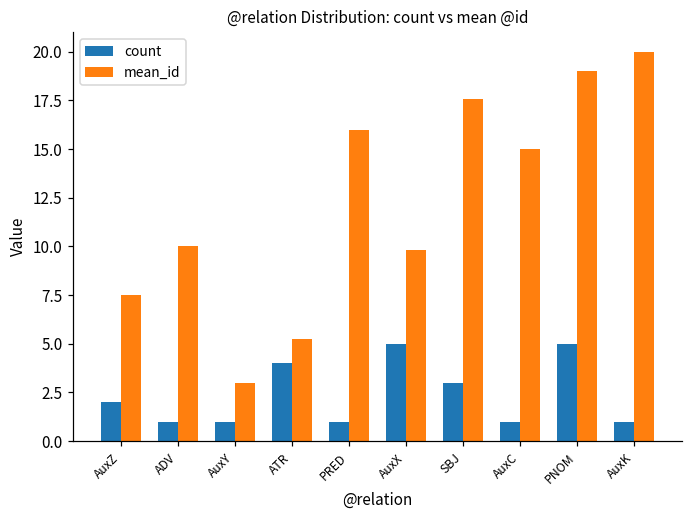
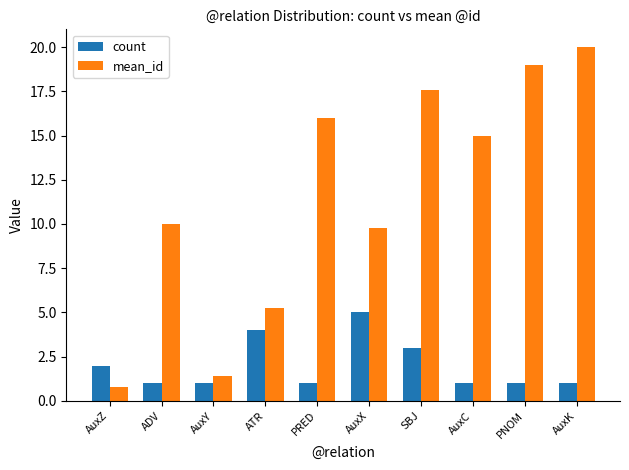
  {
    "count": {
      "AuxZ": 2,
      "ADV": 1,
      "AuxY": 1,
      "ATR": 4,
      "PRED": 1,
      "AuxX": 5,
      "SBJ": 3,
      "AuxC": 1,
-     "PNOM": 5,
+     "PNOM": 1,
      "AuxK": 1
    },
    "mean_id": {
-     "AuxZ": 7.5,
+     "AuxZ": 0.8,
      "ADV": 10.0,
-     "AuxY": 3.0,
+     "AuxY": 1.4,
      "ATR": 5.3,
      "PRED": 16.0,
      "AuxX": 9.8,
      "SBJ": 17.6,
      "AuxC": 15.0,
      "PNOM": 19.0,
      "AuxK": 20.0
    }
  }
